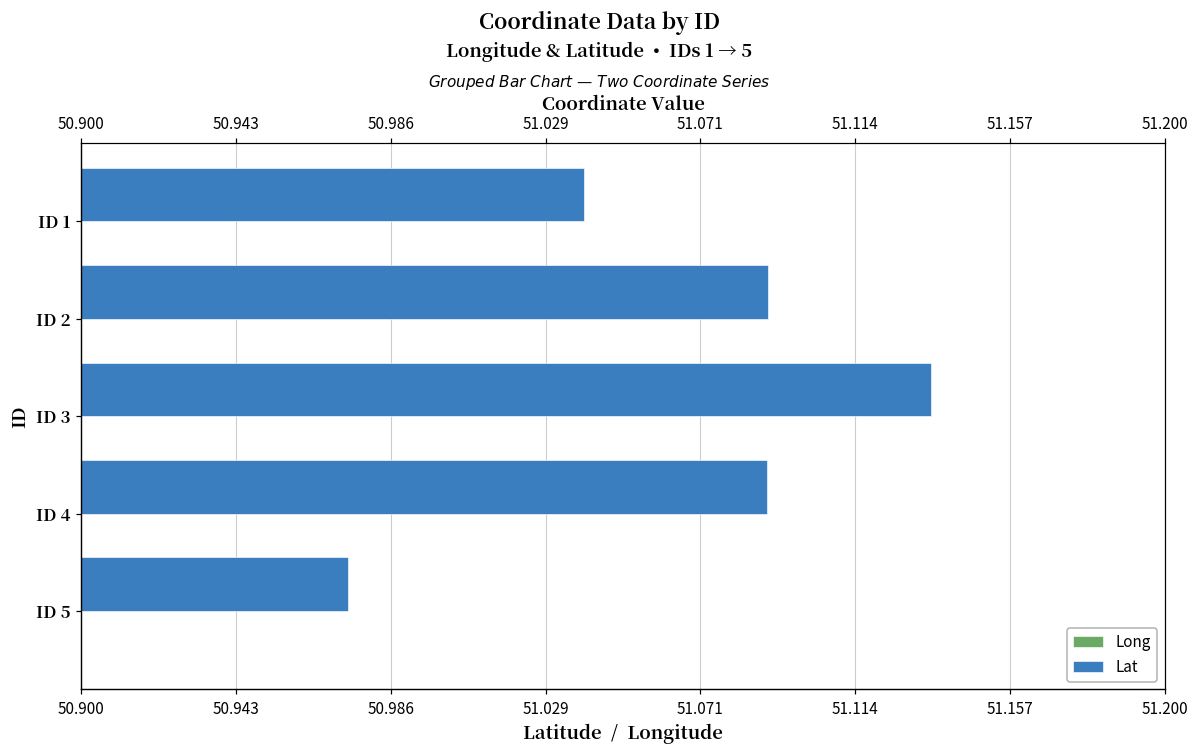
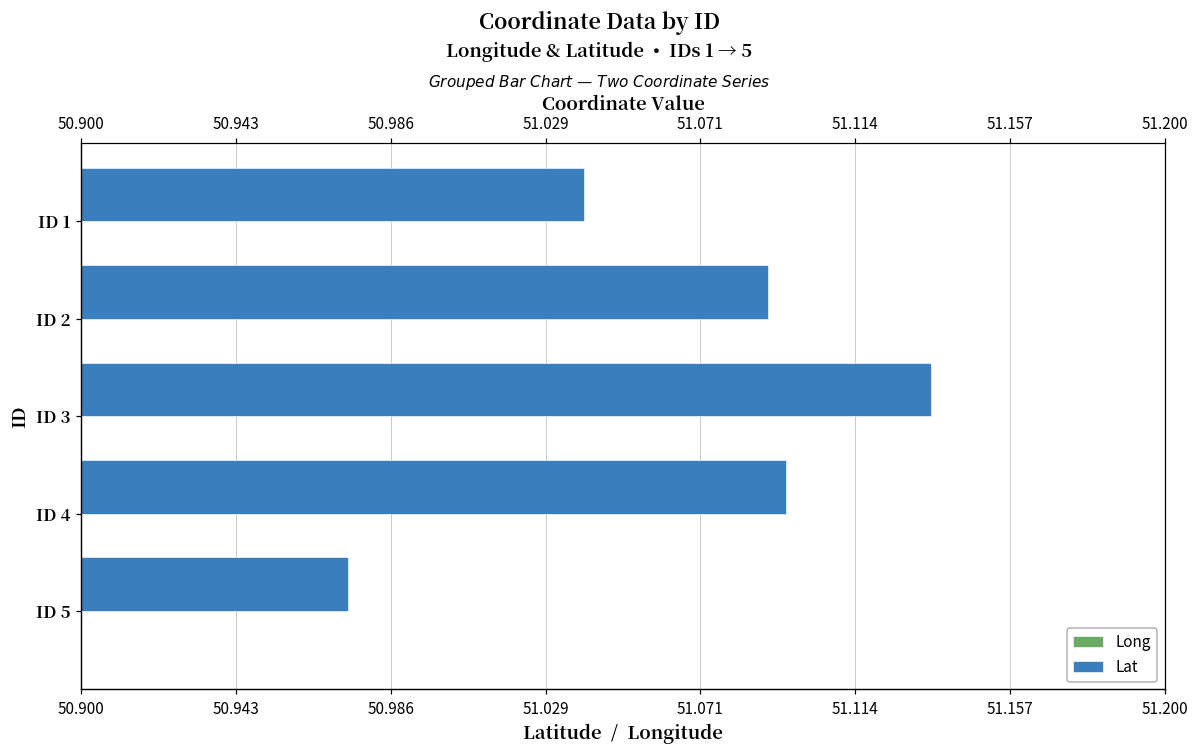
  {
    "Lat": {
      "ID 1": 51.039,
      "ID 2": 51.090,
      "ID 3": 51.135,
-     "ID 4": 51.090,
+     "ID 4": 51.095,
      "ID 5": 50.974
    }
  }
